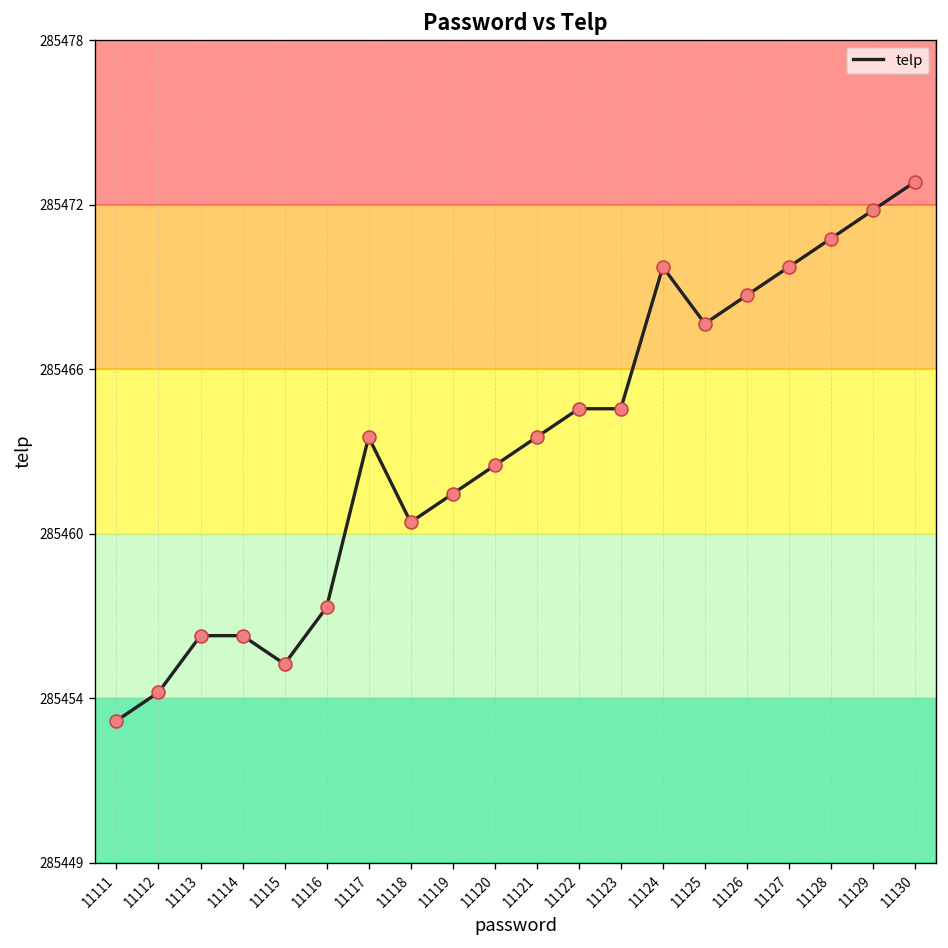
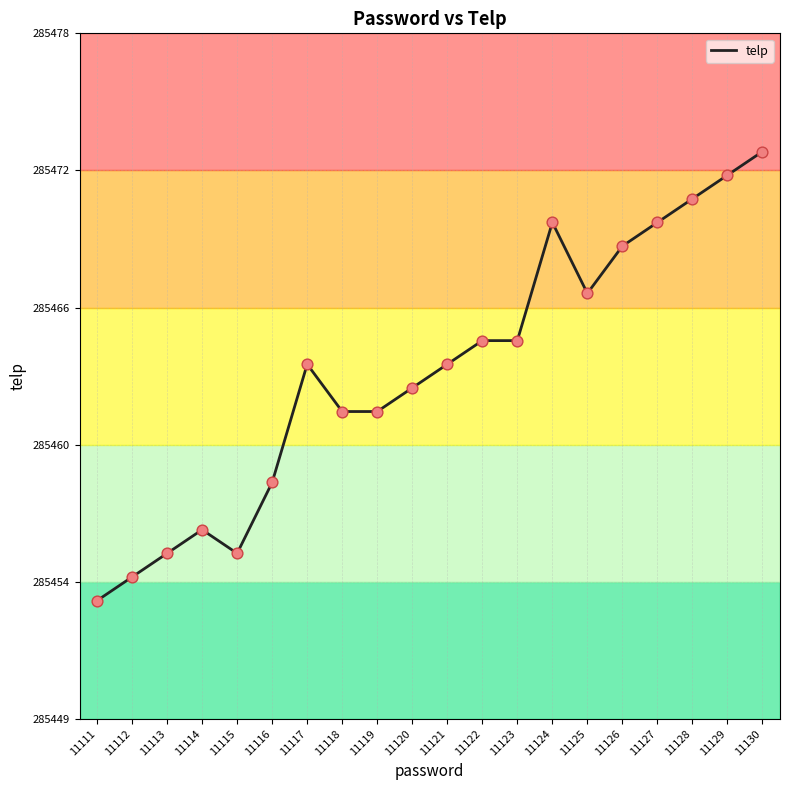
  {
    "11111": 285454,
    "11112": 285455,
-   "11113": 285457,
+   "11113": 285456,
    "11114": 285457,
    "11115": 285456,
-   "11116": 285458,
+   "11116": 285459,
    "11117": 285464,
-   "11118": 285461,
+   "11118": 285462,
    "11119": 285462,
    "11120": 285463,
    "11121": 285464,
    "11122": 285465,
    "11123": 285465,
    "11124": 285470,
-   "11125": 285468,
+   "11125": 285467,
    "11126": 285469,
    "11127": 285470,
    "11128": 285471,
    "11129": 285472,
    "11130": 285473
  }
